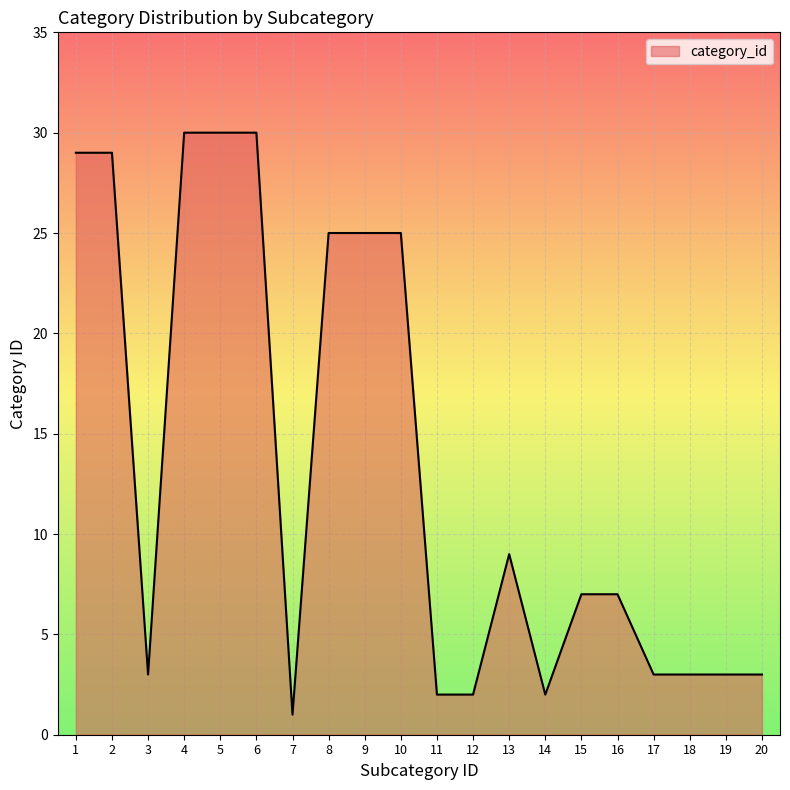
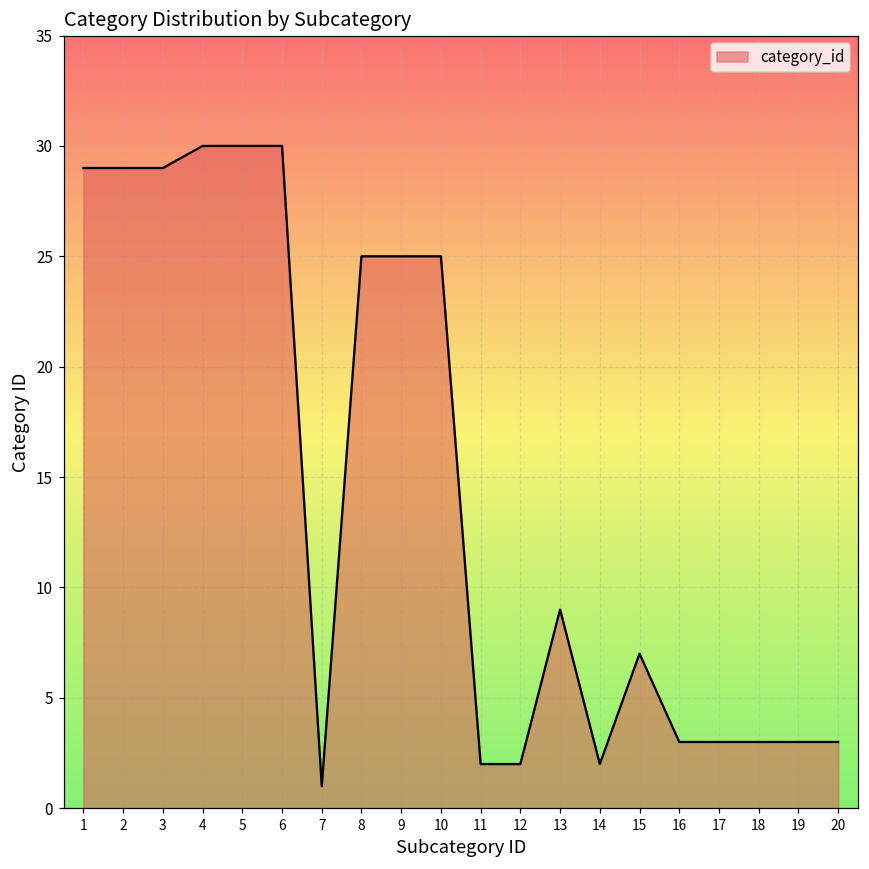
  {
    "1": 29,
    "2": 29,
-   "3": 3,
+   "3": 29,
    "4": 30,
    "5": 30,
    "6": 30,
    "7": 1,
    "8": 25,
    "9": 25,
    "10": 25,
    "11": 2,
    "12": 2,
    "13": 9,
    "14": 2,
    "15": 7,
-   "16": 7,
+   "16": 3,
    "17": 3,
    "18": 3,
    "19": 3,
    "20": 3
  }
